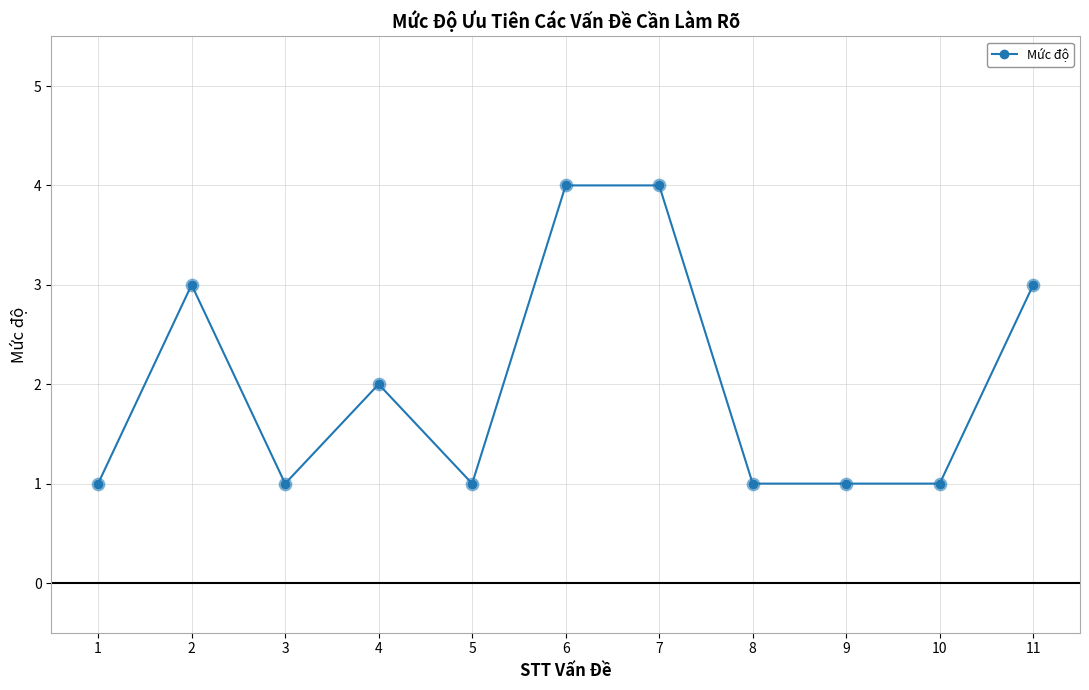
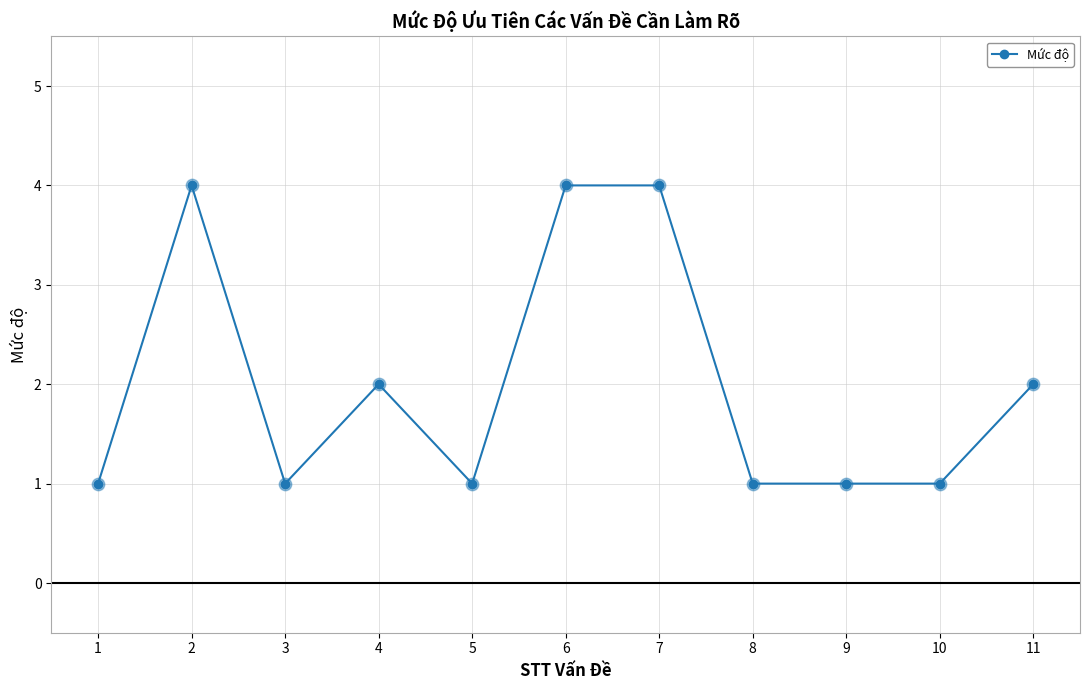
  {
    "1": 1,
-   "2": 3,
+   "2": 4,
    "3": 1,
    "4": 2,
    "5": 1,
    "6": 4,
    "7": 4,
    "8": 1,
    "9": 1,
    "10": 1,
-   "11": 3
+   "11": 2
  }
